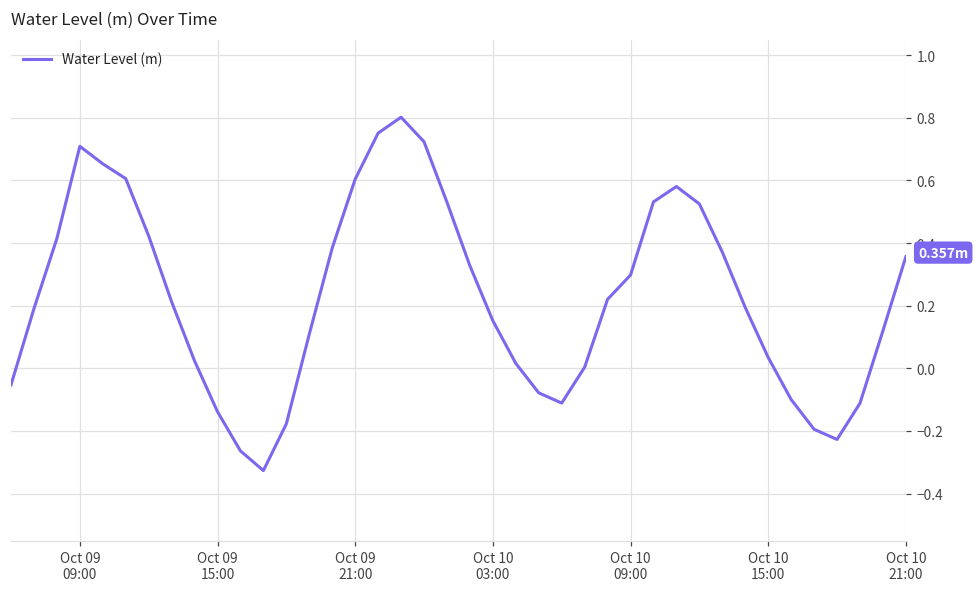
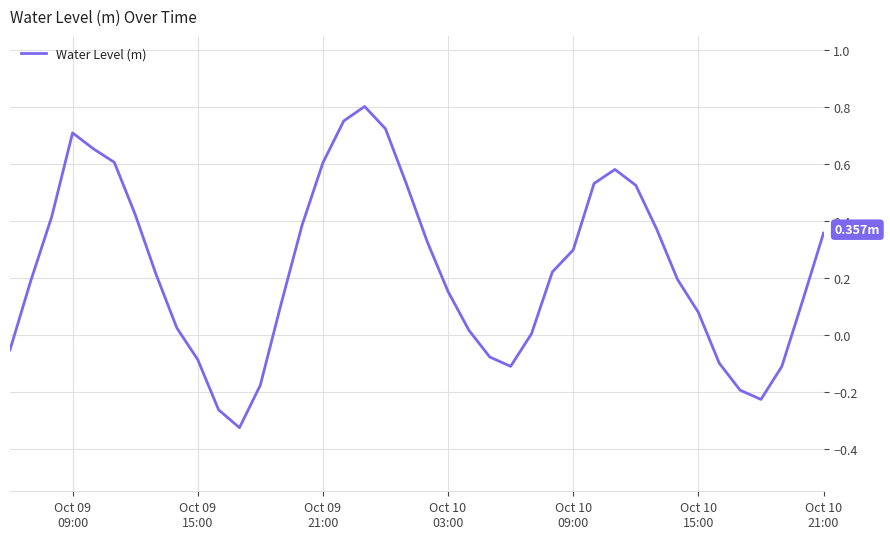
  {
    "Oct 09 09:00": 0.71,
-   "Oct 09 15:00": -0.14,
+   "Oct 09 15:00": -0.09,
    "Oct 09 21:00": 0.60,
    "Oct 10 03:00": 0.15,
    "Oct 10 09:00": 0.30,
-   "Oct 10 15:00": 0.03
+   "Oct 10 15:00": 0.08
  }
